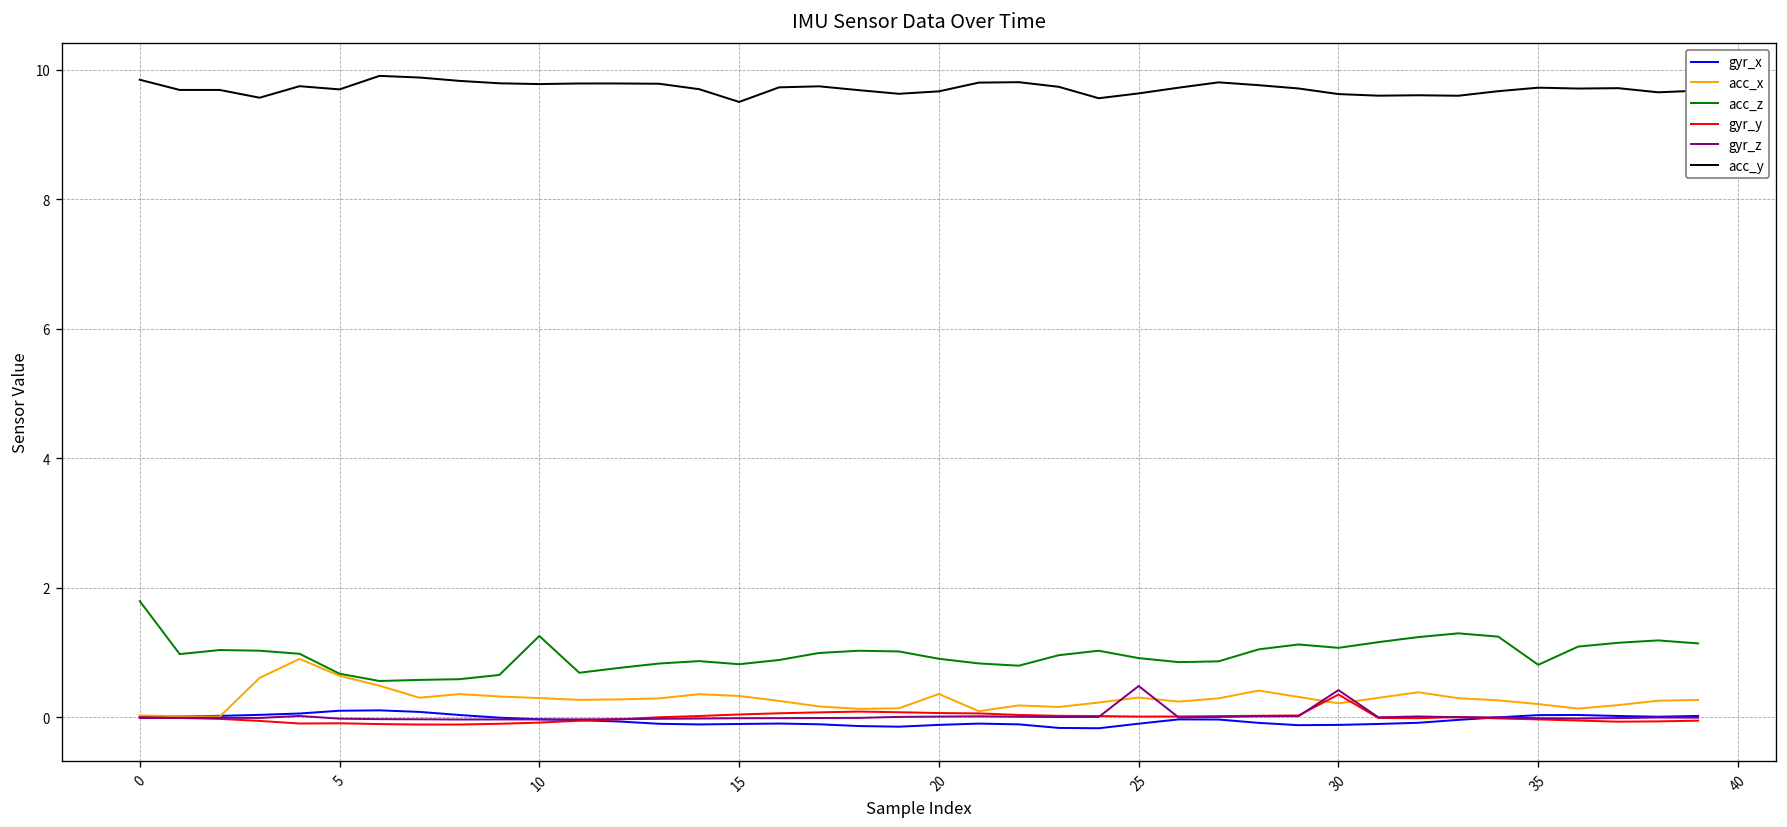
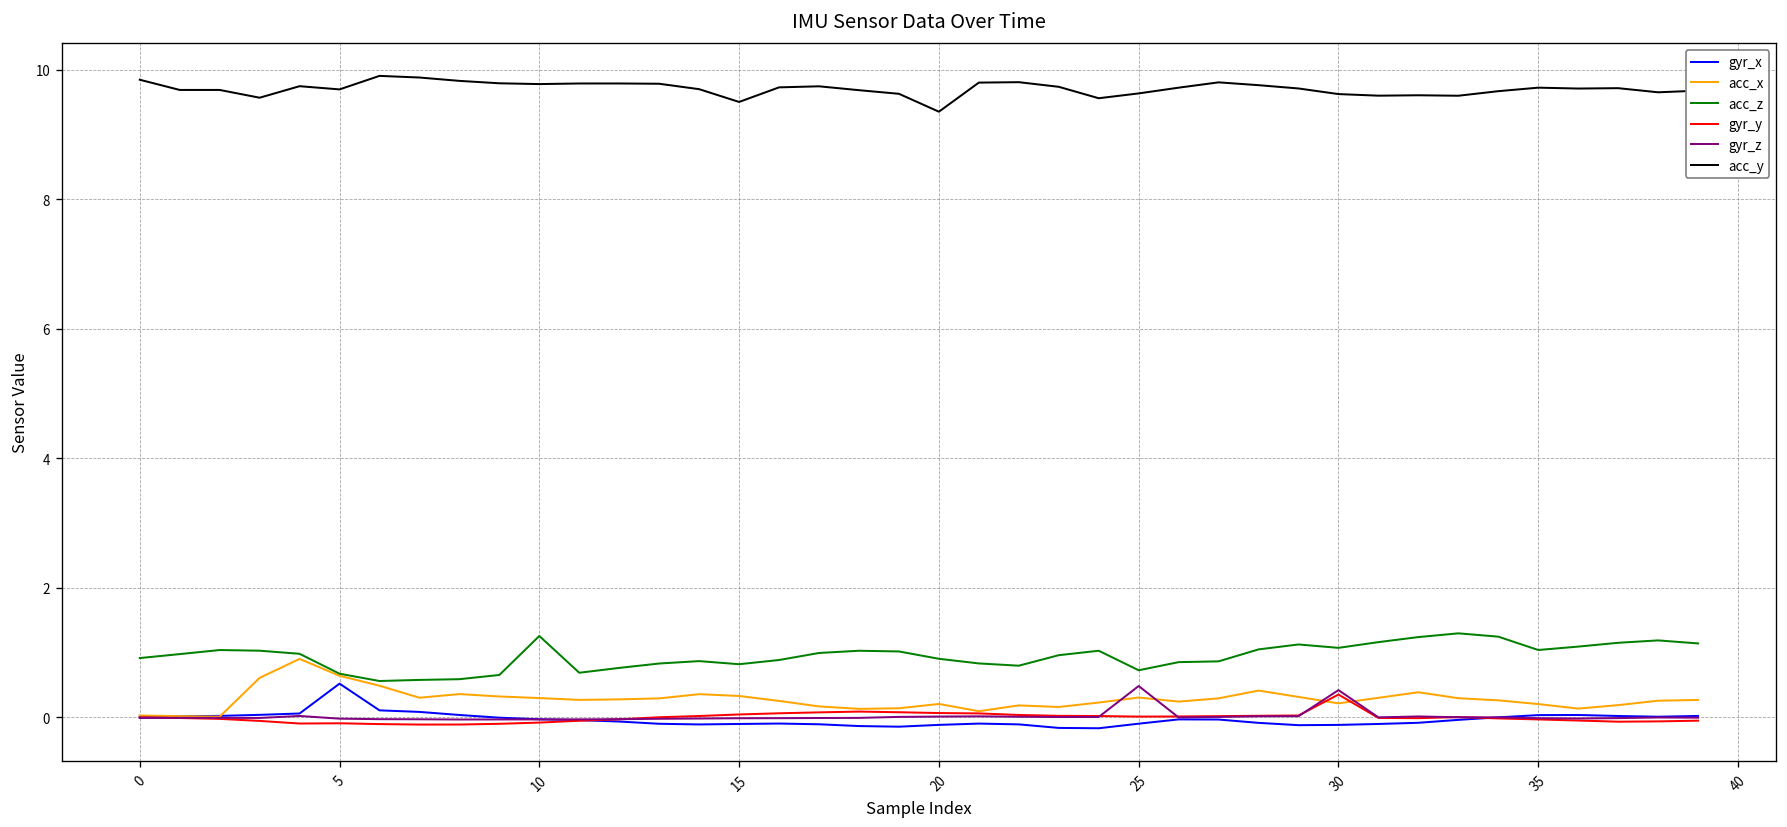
  {
    "gyr_x": {
-     "5": 0.1,
+     "5": 0.5,
      "15": -0.1,
      "20": -0.1,
      "25": -0.1,
      "30": -0.1,
      "35": 0.0
    },
    "acc_x": {
      "10": 0.3,
      "15": 0.3,
-     "20": 0.4,
+     "20": 0.2,
      "25": 0.3,
      "30": 0.2,
      "35": 0.2
    },
    "acc_z": {
-     "0": 1.8,
+     "0": 0.9,
      "10": 1.3,
      "15": 0.8,
      "20": 0.9,
-     "25": 0.9,
+     "25": 0.7,
      "30": 1.1,
-     "35": 0.8
+     "35": 1.0
    },
    "gyr_y": {
      "5": -0.1,
      "10": -0.1,
      "15": 0.0,
      "20": 0.1,
      "25": 0.0,
      "30": 0.4
    },
    "gyr_z": {
      "5": 0.0,
      "15": 0.0,
      "20": 0.0,
      "25": 0.5,
      "30": 0.4
    },
    "acc_y": {
      "0": 9.8,
      "5": 9.7,
      "10": 9.8,
      "15": 9.5,
-     "20": 9.7,
+     "20": 9.4,
      "25": 9.6,
      "30": 9.6,
      "35": 9.7
    }
  }
